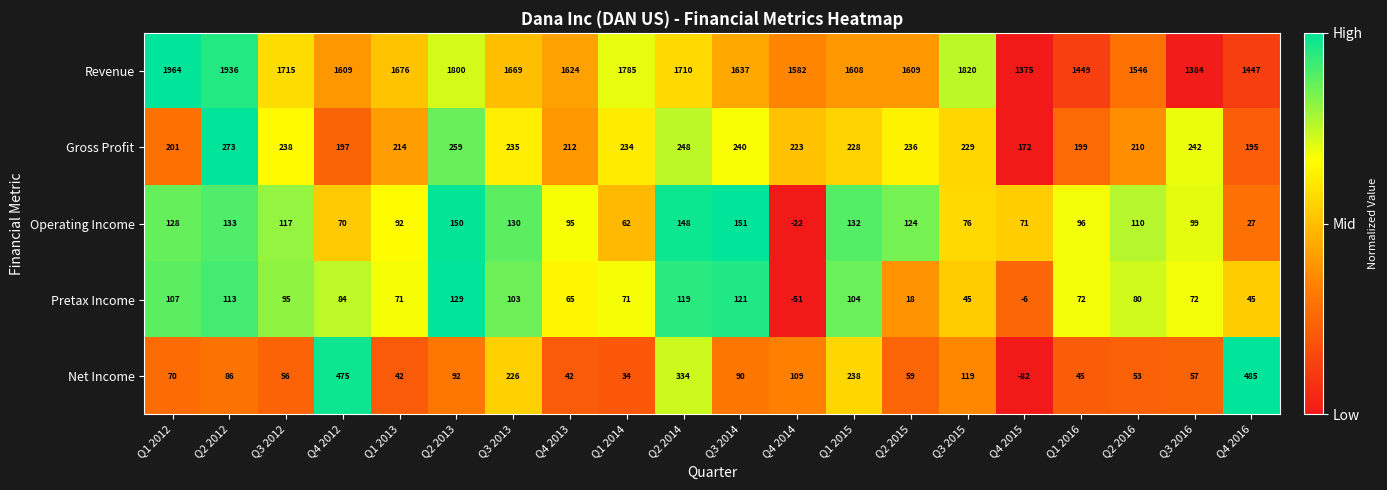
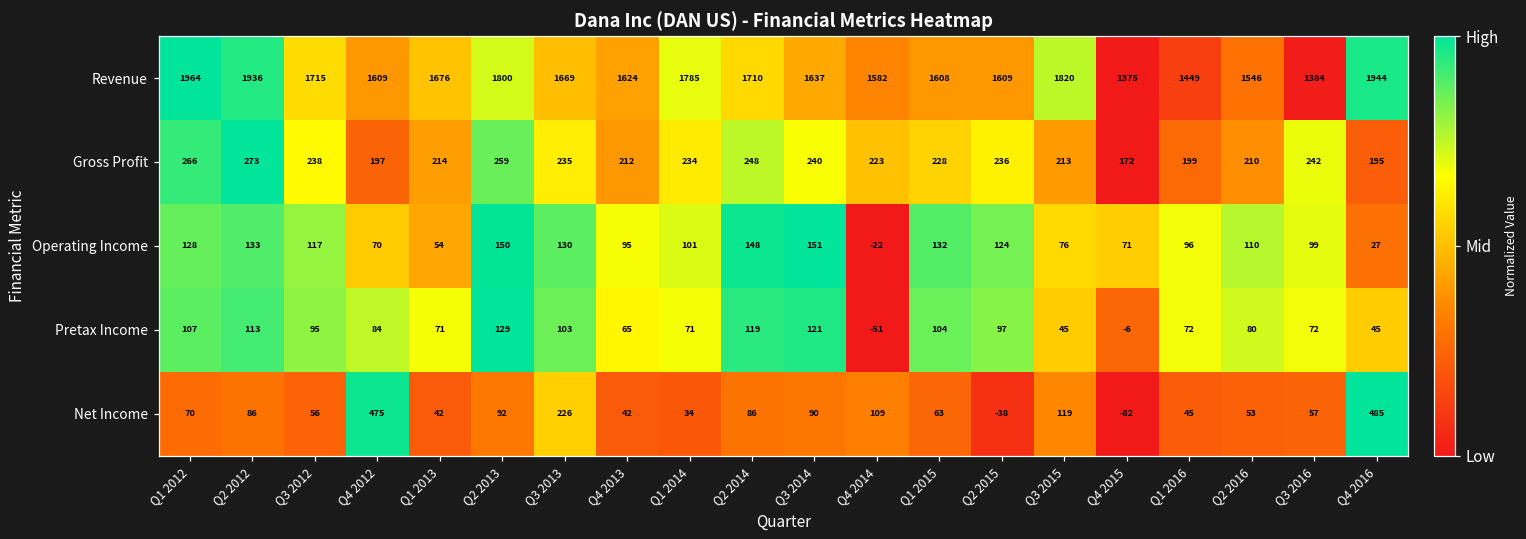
  {
    "Revenue": {
      "Q1 2012": 1964,
      "Q2 2012": 1936,
      "Q3 2012": 1715,
      "Q4 2012": 1609,
      "Q1 2013": 1676,
      "Q2 2013": 1800,
      "Q3 2013": 1669,
      "Q4 2013": 1624,
      "Q1 2014": 1785,
      "Q2 2014": 1710,
      "Q3 2014": 1637,
      "Q4 2014": 1582,
      "Q1 2015": 1608,
      "Q2 2015": 1609,
      "Q3 2015": 1820,
      "Q4 2015": 1375,
      "Q1 2016": 1449,
      "Q2 2016": 1546,
      "Q3 2016": 1384,
-     "Q4 2016": 1447
+     "Q4 2016": 1944
    },
    "Gross Profit": {
-     "Q1 2012": 201,
+     "Q1 2012": 266,
      "Q2 2012": 273,
      "Q3 2012": 238,
      "Q4 2012": 197,
      "Q1 2013": 214,
      "Q2 2013": 259,
      "Q3 2013": 235,
      "Q4 2013": 212,
      "Q1 2014": 234,
      "Q2 2014": 248,
      "Q3 2014": 240,
      "Q4 2014": 223,
      "Q1 2015": 228,
      "Q2 2015": 236,
-     "Q3 2015": 229,
+     "Q3 2015": 213,
      "Q4 2015": 172,
      "Q1 2016": 199,
      "Q2 2016": 210,
      "Q3 2016": 242,
      "Q4 2016": 195
    },
    "Operating Income": {
      "Q1 2012": 128,
      "Q2 2012": 133,
      "Q3 2012": 117,
      "Q4 2012": 70,
-     "Q1 2013": 92,
+     "Q1 2013": 54,
      "Q2 2013": 150,
      "Q3 2013": 130,
      "Q4 2013": 95,
-     "Q1 2014": 62,
+     "Q1 2014": 101,
      "Q2 2014": 148,
      "Q3 2014": 151,
      "Q4 2014": -22,
      "Q1 2015": 132,
      "Q2 2015": 124,
      "Q3 2015": 76,
      "Q4 2015": 71,
      "Q1 2016": 96,
      "Q2 2016": 110,
      "Q3 2016": 99,
      "Q4 2016": 27
    },
    "Pretax Income": {
      "Q1 2012": 107,
      "Q2 2012": 113,
      "Q3 2012": 95,
      "Q4 2012": 84,
      "Q1 2013": 71,
      "Q2 2013": 129,
      "Q3 2013": 103,
      "Q4 2013": 65,
      "Q1 2014": 71,
      "Q2 2014": 119,
      "Q3 2014": 121,
      "Q4 2014": -51,
      "Q1 2015": 104,
-     "Q2 2015": 18,
+     "Q2 2015": 97,
      "Q3 2015": 45,
      "Q4 2015": -6,
      "Q1 2016": 72,
      "Q2 2016": 80,
      "Q3 2016": 72,
      "Q4 2016": 45
    },
    "Net Income": {
      "Q1 2012": 70,
      "Q2 2012": 86,
      "Q3 2012": 56,
      "Q4 2012": 475,
      "Q1 2013": 42,
      "Q2 2013": 92,
      "Q3 2013": 226,
      "Q4 2013": 42,
      "Q1 2014": 34,
-     "Q2 2014": 334,
+     "Q2 2014": 86,
      "Q3 2014": 90,
      "Q4 2014": 109,
-     "Q1 2015": 238,
-     "Q2 2015": 59,
+     "Q1 2015": 63,
+     "Q2 2015": -38,
      "Q3 2015": 119,
      "Q4 2015": -82,
      "Q1 2016": 45,
      "Q2 2016": 53,
      "Q3 2016": 57,
      "Q4 2016": 485
    }
  }
